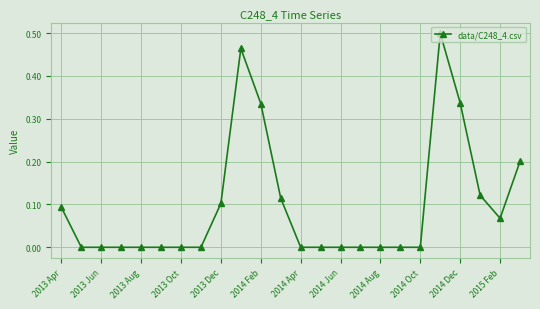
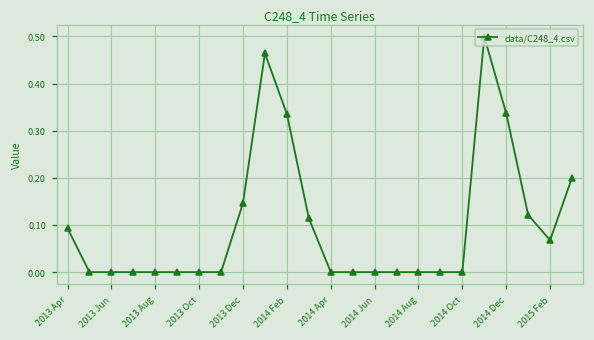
  {
    "2013 Apr": 0.09,
    "2013 Jun": 0.00,
    "2013 Aug": 0.00,
    "2013 Oct": 0.00,
-   "2013 Dec": 0.10,
+   "2013 Dec": 0.15,
    "2014 Feb": 0.34,
    "2014 Apr": 0.00,
    "2014 Jun": 0.00,
    "2014 Aug": 0.00,
    "2014 Oct": 0.00,
    "2014 Dec": 0.34,
    "2015 Feb": 0.07
  }
